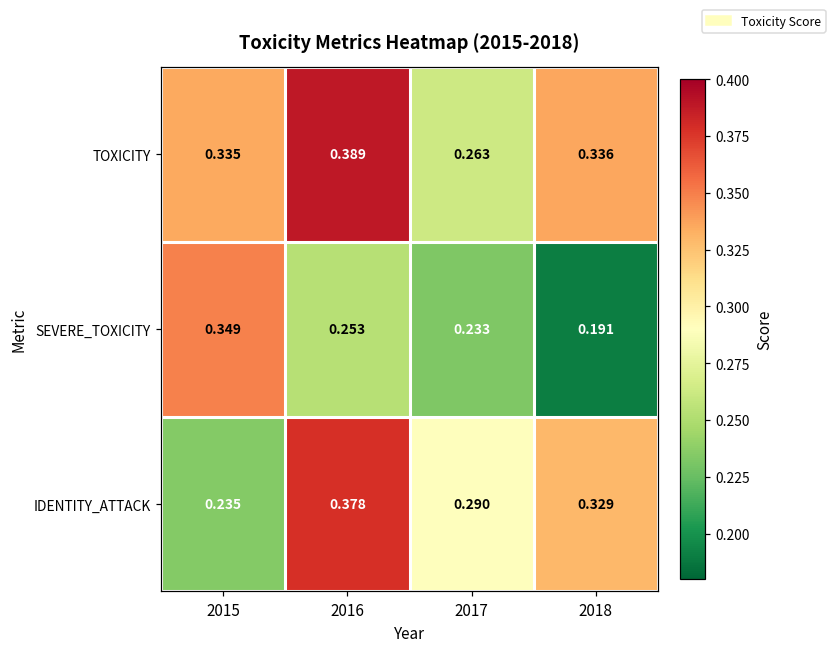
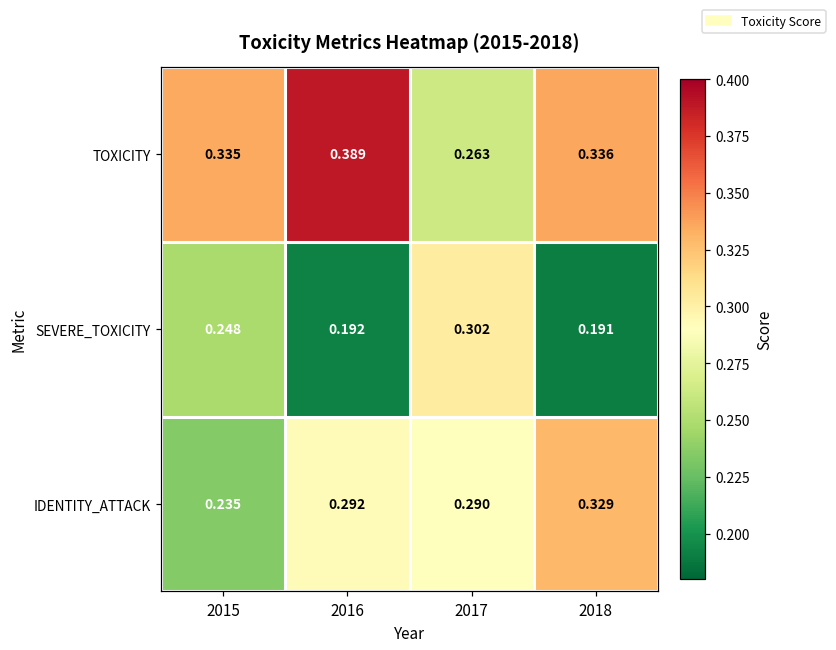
  {
    "TOXICITY": {
      "2015": 0.335,
      "2016": 0.389,
      "2017": 0.263,
      "2018": 0.336
    },
    "SEVERE_TOXICITY": {
-     "2015": 0.349,
-     "2016": 0.253,
-     "2017": 0.233,
+     "2015": 0.248,
+     "2016": 0.192,
+     "2017": 0.302,
      "2018": 0.191
    },
    "IDENTITY_ATTACK": {
      "2015": 0.235,
-     "2016": 0.378,
+     "2016": 0.292,
      "2017": 0.290,
      "2018": 0.329
    }
  }
